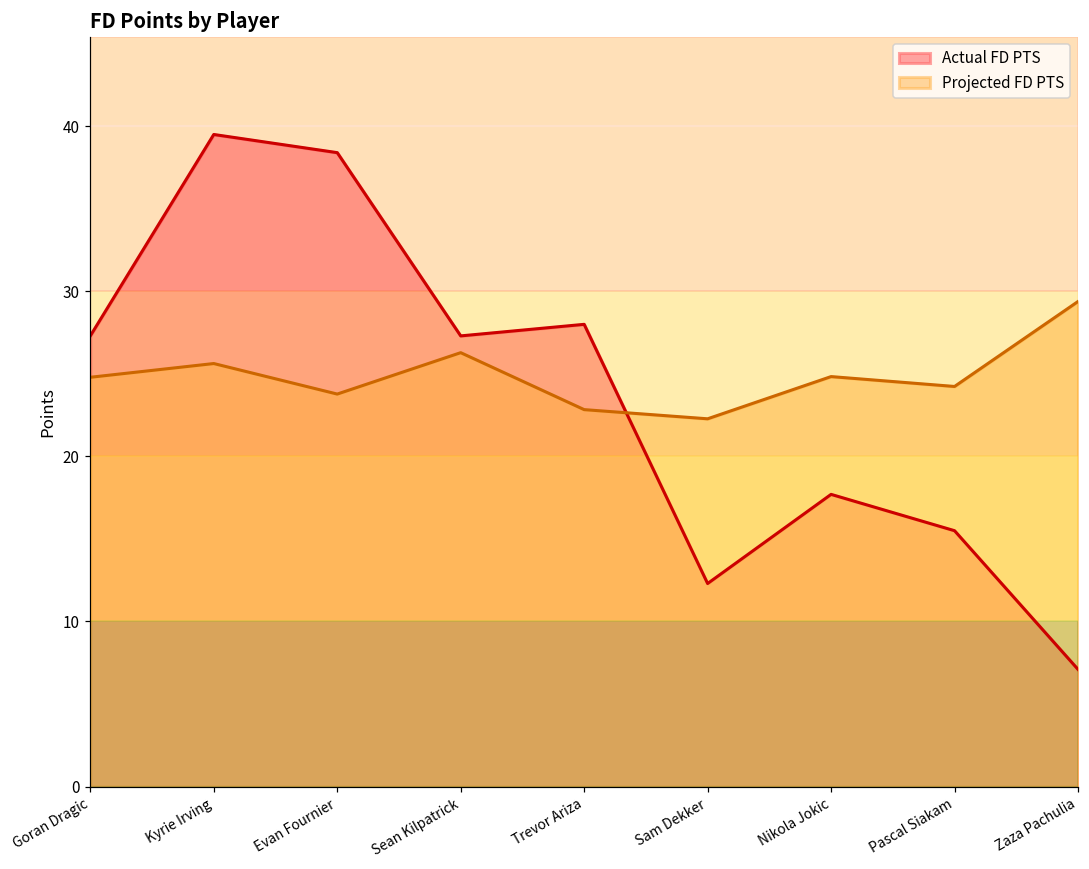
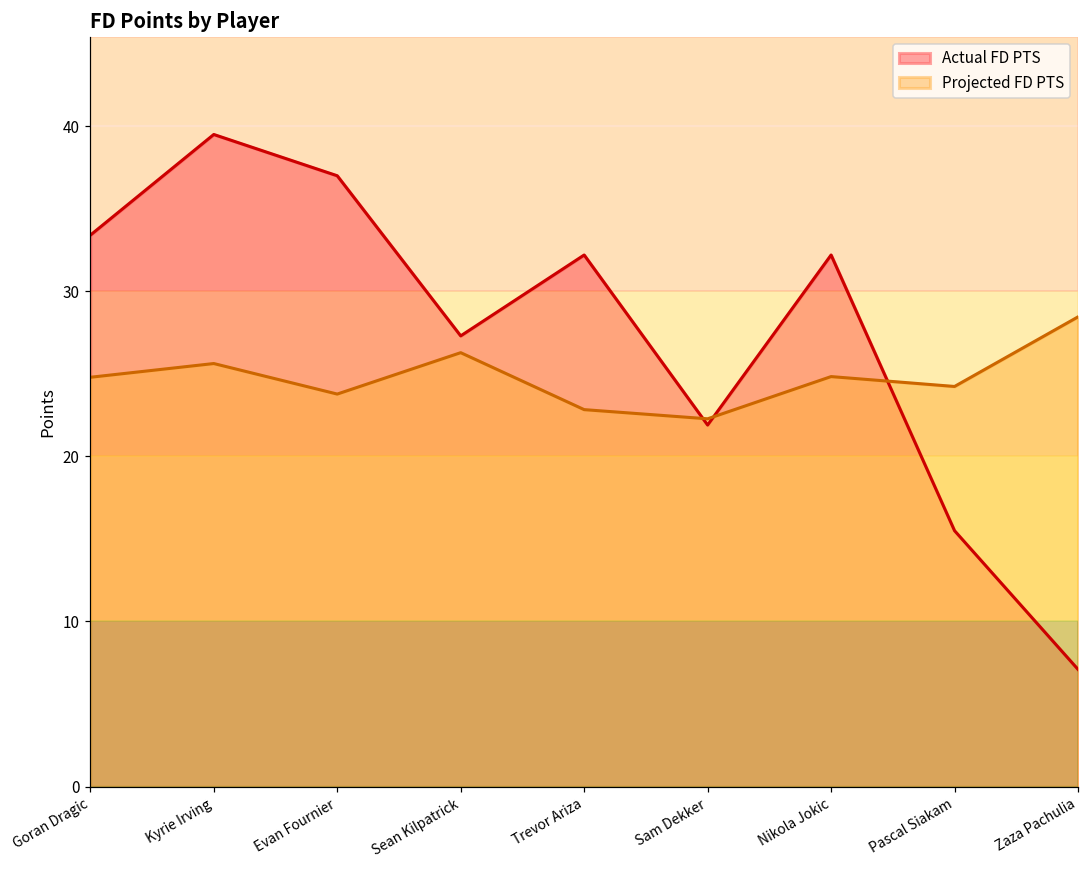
  {
    "Actual FD PTS": {
-     "Goran Dragic": 27.3,
+     "Goran Dragic": 33.4,
      "Kyrie Irving": 39.5,
-     "Evan Fournier": 38.4,
+     "Evan Fournier": 37.0,
      "Sean Kilpatrick": 27.3,
-     "Trevor Ariza": 28.0,
-     "Sam Dekker": 12.3,
-     "Nikola Jokic": 17.7,
+     "Trevor Ariza": 32.2,
+     "Sam Dekker": 21.9,
+     "Nikola Jokic": 32.2,
      "Pascal Siakam": 15.5,
      "Zaza Pachulia": 7.1
    },
    "Projected FD PTS": {
      "Goran Dragic": 24.8,
      "Kyrie Irving": 25.6,
      "Evan Fournier": 23.8,
      "Sean Kilpatrick": 26.3,
      "Trevor Ariza": 22.8,
      "Sam Dekker": 22.3,
      "Nikola Jokic": 24.8,
      "Pascal Siakam": 24.2,
-     "Zaza Pachulia": 29.4
+     "Zaza Pachulia": 28.5
    }
  }
